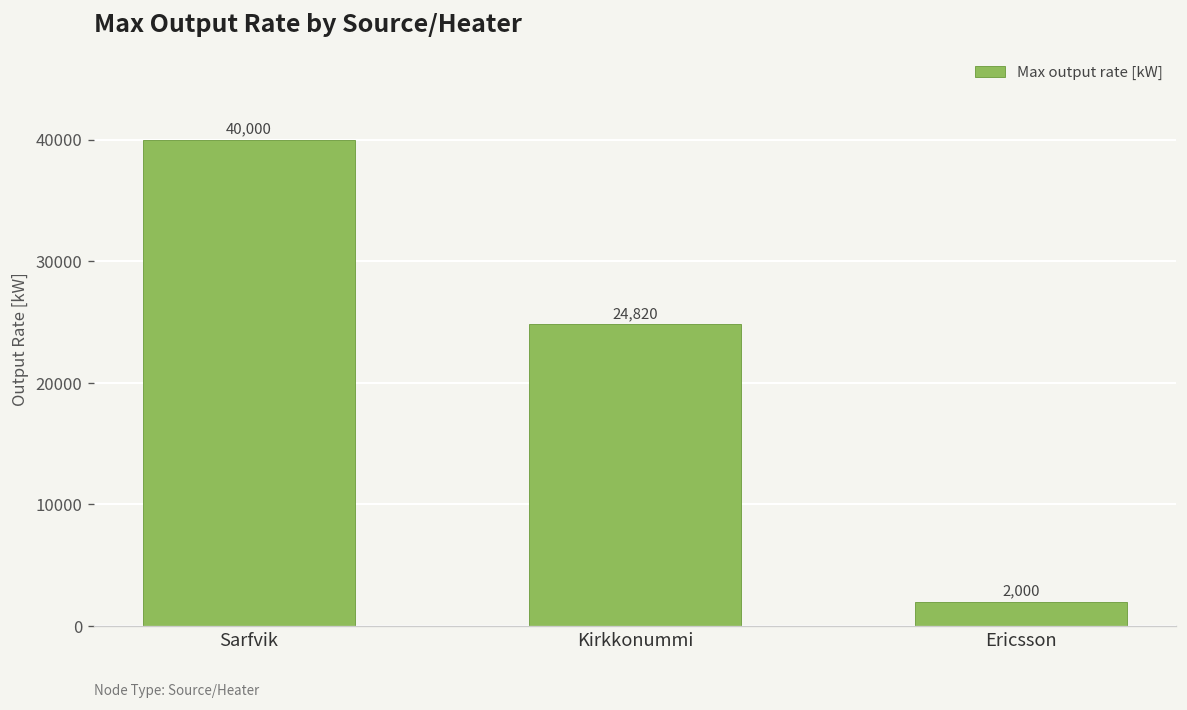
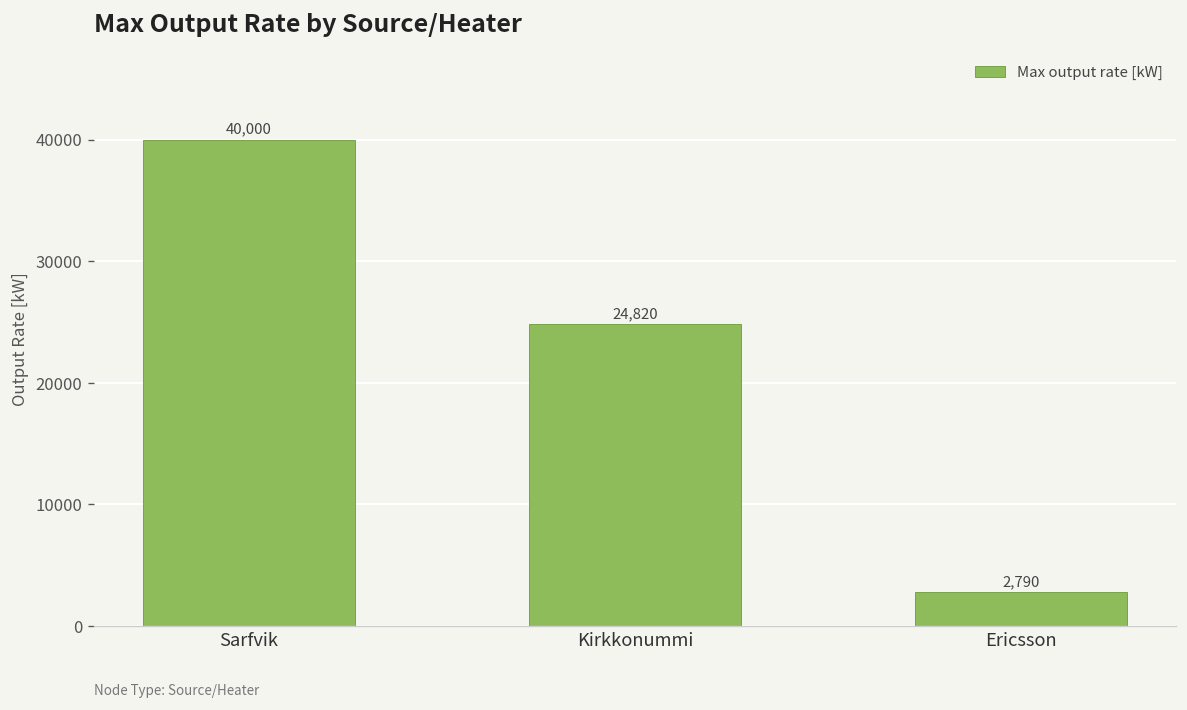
  {
    "Sarfvik": "40,000",
    "Kirkkonummi": "24,820",
-   "Ericsson": "2,000"
+   "Ericsson": "2,790"
  }
